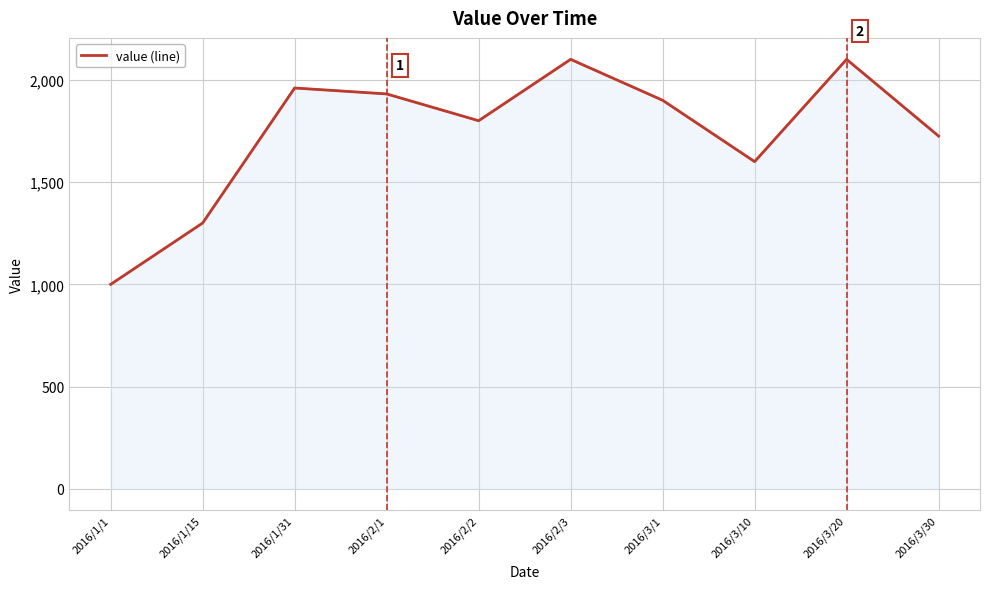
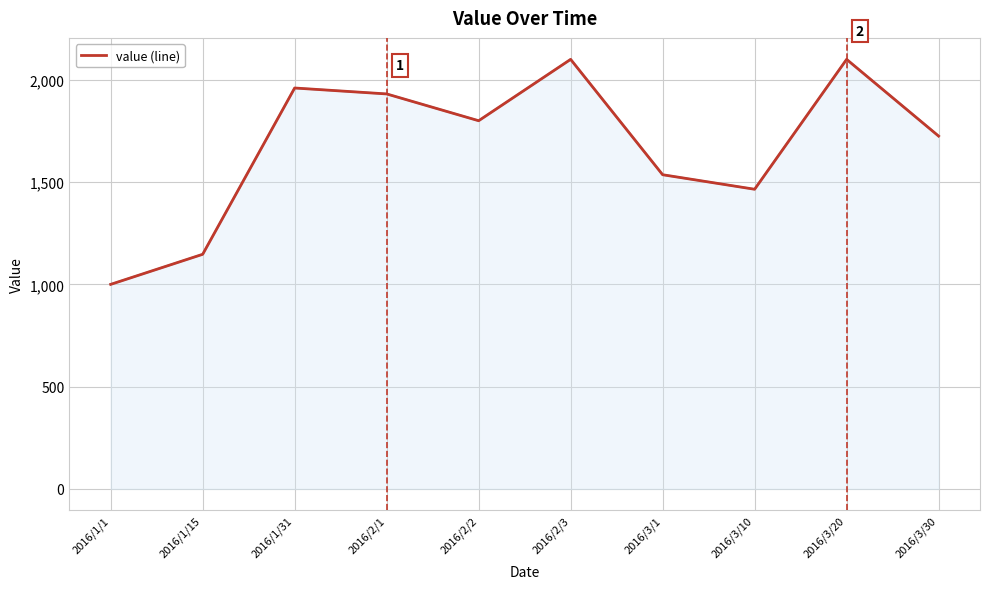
  {
    "2016/1/1": "1,000",
-   "2016/1/15": "1,300",
+   "2016/1/15": "1,150",
    "2016/1/31": "1,960",
    "2016/2/2": "1,800",
    "2016/2/3": "2,100",
-   "2016/3/1": "1,900",
-   "2016/3/10": "1,600",
+   "2016/3/1": "1,540",
+   "2016/3/10": "1,470",
    "2016/3/30": "1,730"
  }
